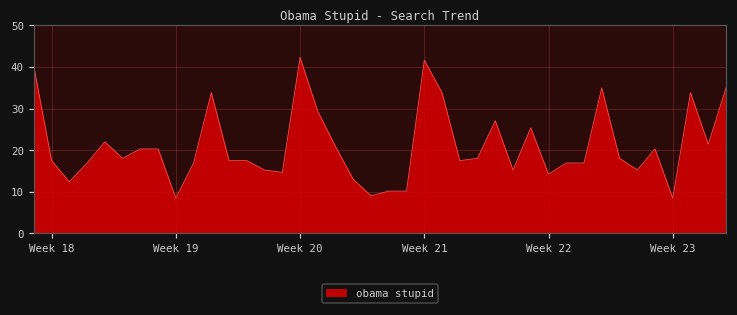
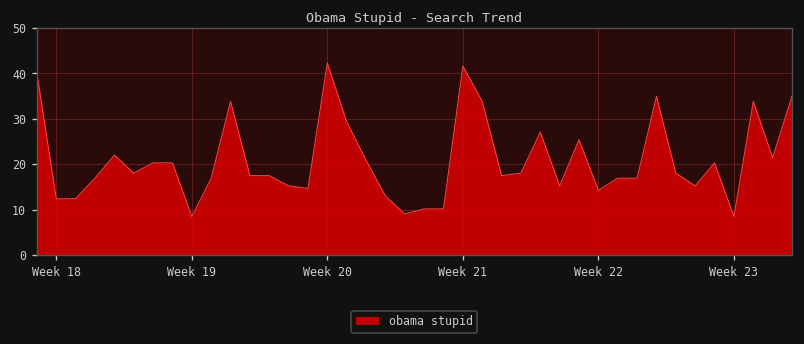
  {
-   "Week 18": 17,
+   "Week 18": 12,
    "Week 19": 8,
    "Week 20": 42,
    "Week 21": 42,
    "Week 22": 14,
    "Week 23": 8
  }
